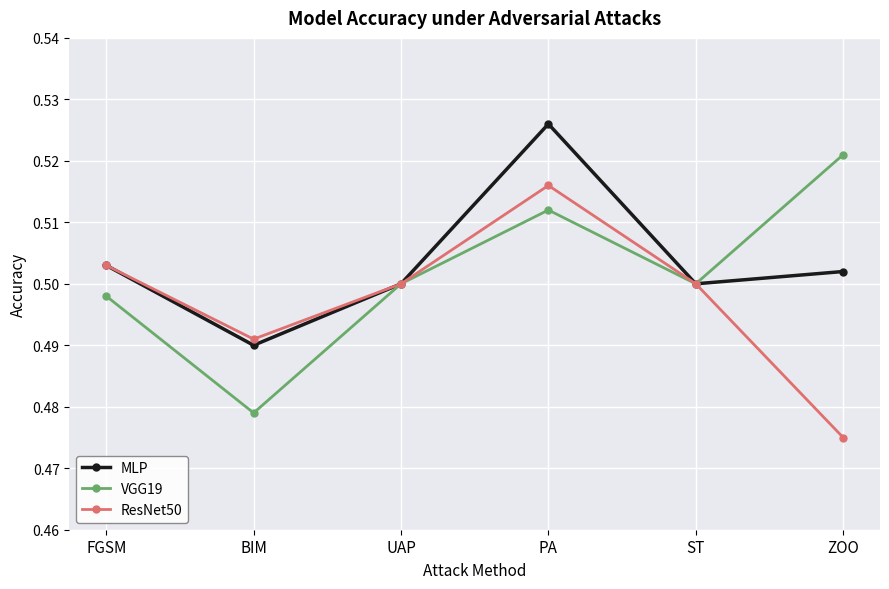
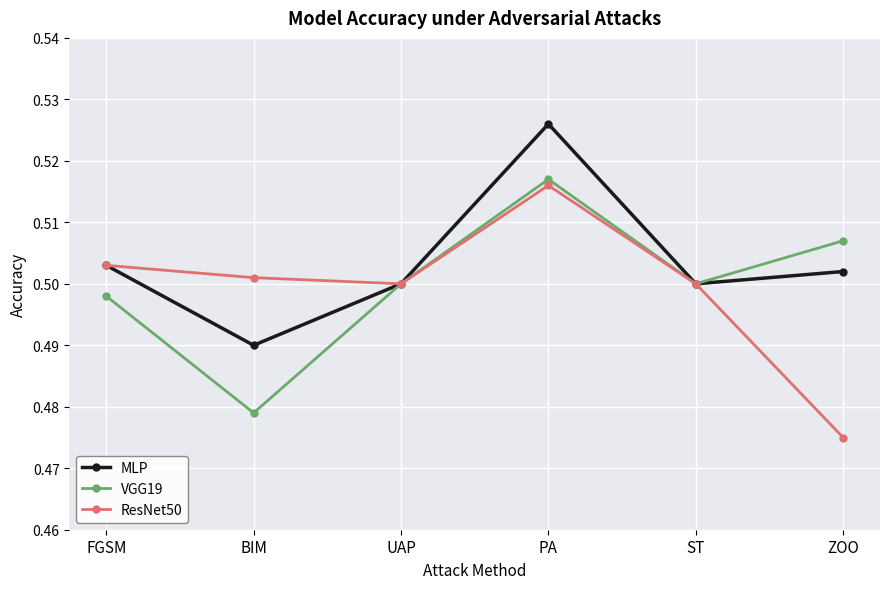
  {
    "MLP": {
      "BIM": 0.490,
      "PA": 0.526,
      "ZOO": 0.502
    },
    "VGG19": {
      "FGSM": 0.498,
      "BIM": 0.479,
-     "PA": 0.512,
-     "ZOO": 0.521
+     "PA": 0.517,
+     "ZOO": 0.507
    },
    "ResNet50": {
-     "BIM": 0.491,
+     "BIM": 0.501,
      "PA": 0.516,
      "ZOO": 0.475
    }
  }
